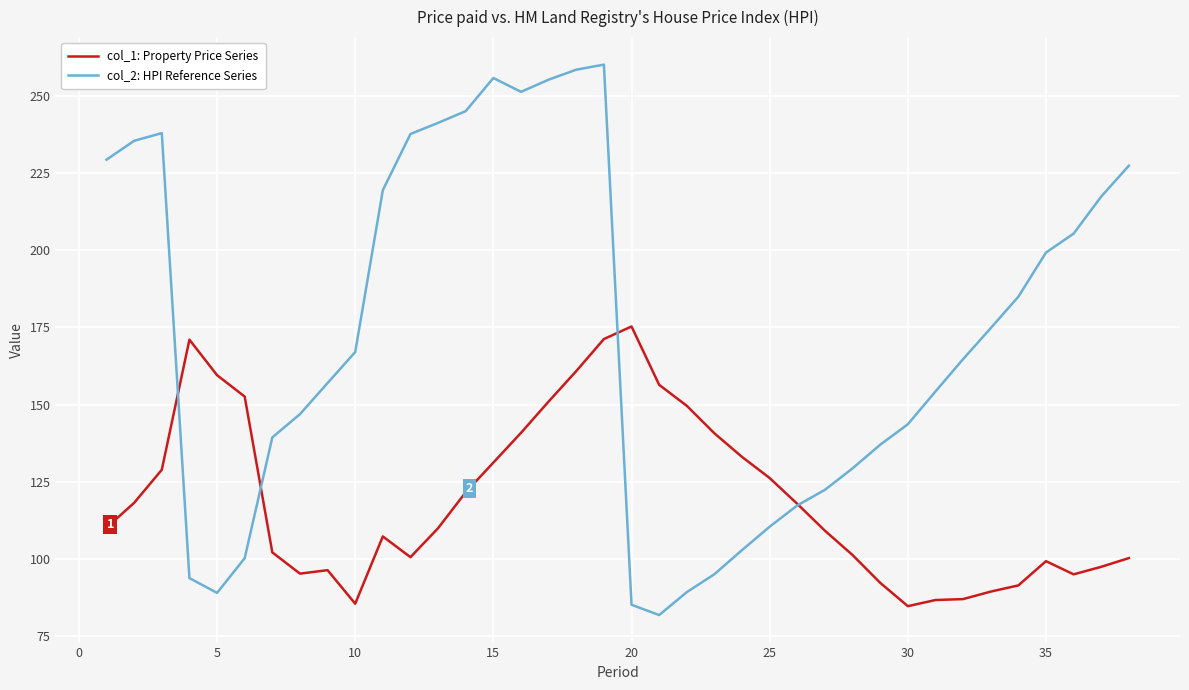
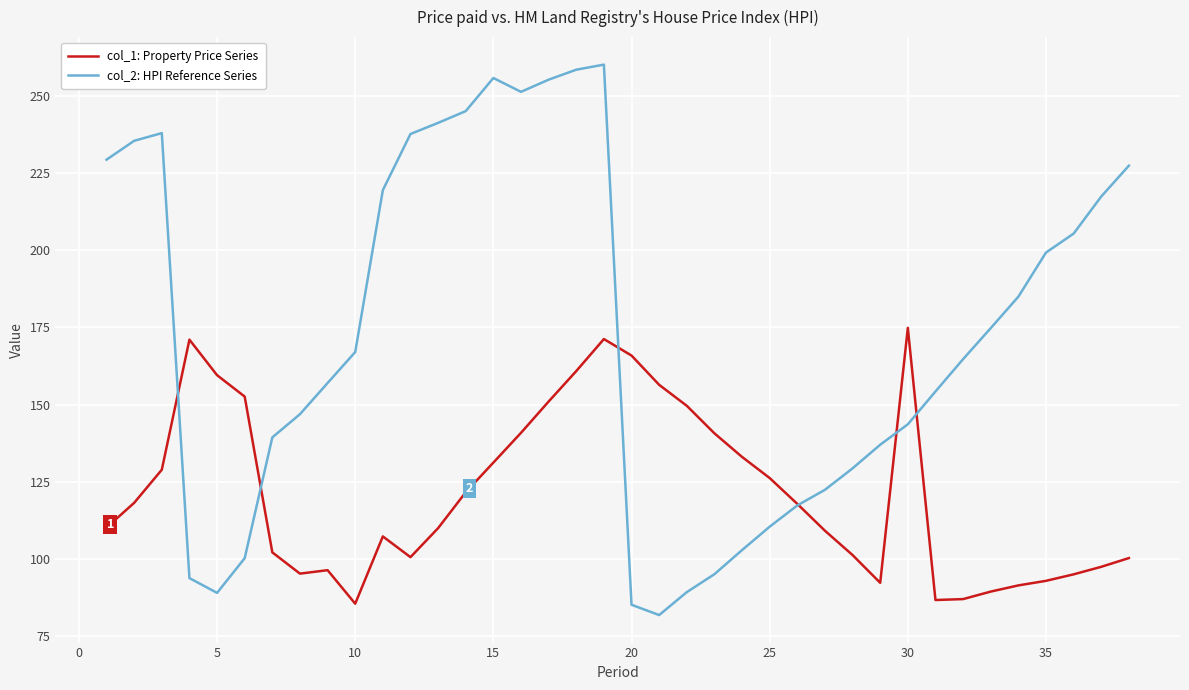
  {
    "col_1: Property Price Series": {
      "5": 160,
      "10": 86,
      "15": 131,
-     "20": 175,
+     "20": 166,
      "25": 126,
-     "30": 85,
-     "35": 99
+     "30": 175,
+     "35": 93
    },
    "col_2: HPI Reference Series": {
      "5": 89,
      "10": 167,
      "15": 256,
      "20": 85,
      "25": 110,
      "30": 144,
      "35": 199
    }
  }
